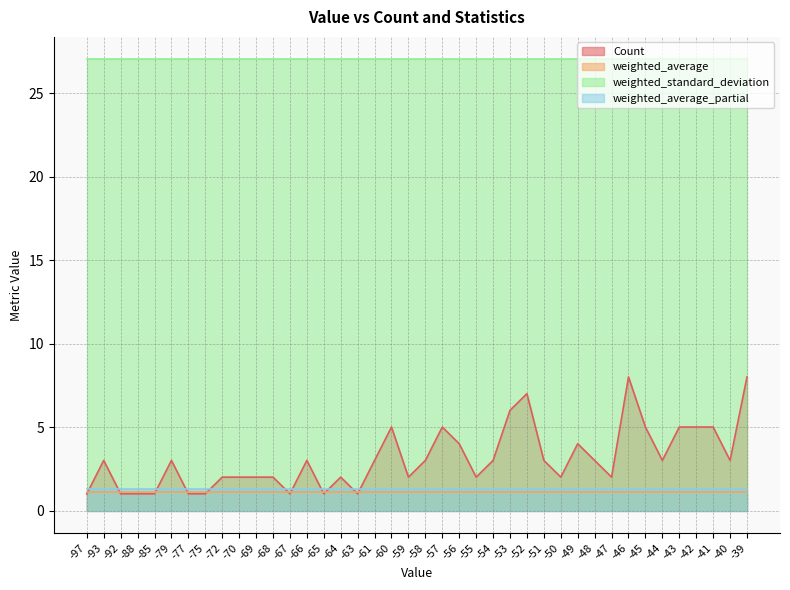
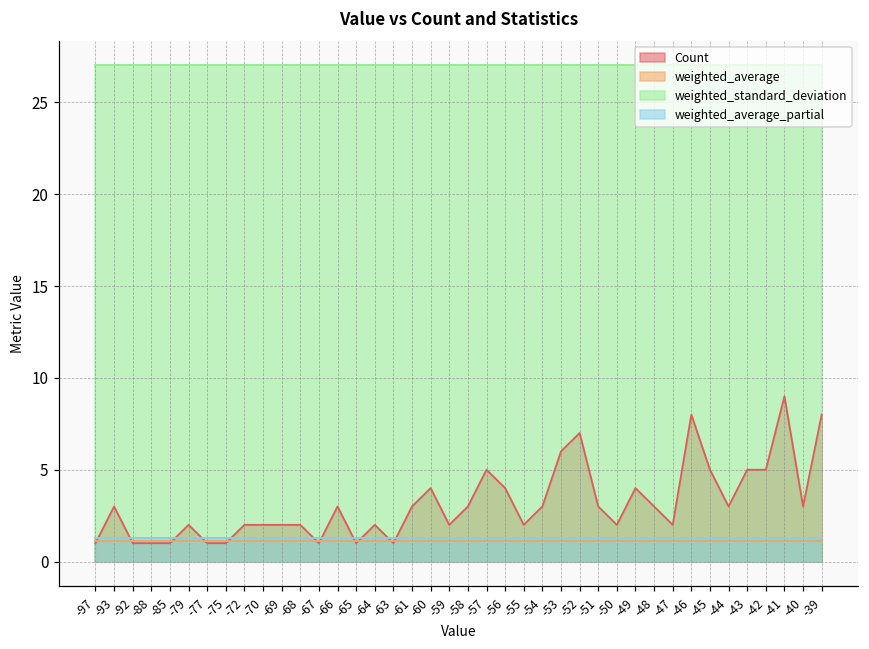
  {
    "Count": {
      "-93": 3,
-     "-79": 3,
+     "-79": 2,
      "-72": 2,
      "-70": 2,
      "-69": 2,
      "-68": 2,
      "-66": 3,
      "-64": 2,
      "-61": 3,
-     "-60": 5,
+     "-60": 4,
      "-59": 2,
      "-58": 3,
      "-57": 5,
      "-56": 4,
      "-55": 2,
      "-54": 3,
      "-53": 6,
      "-52": 7,
      "-51": 3,
      "-50": 2,
      "-49": 4,
      "-48": 3,
      "-47": 2,
      "-46": 8,
      "-45": 5,
      "-44": 3,
      "-43": 5,
      "-42": 5,
-     "-41": 5,
+     "-41": 9,
      "-40": 3,
      "-39": 8
    },
    "weighted_average": {
      "-93": 1,
      "-79": 1,
      "-72": 1,
      "-70": 1,
      "-69": 1,
      "-68": 1,
      "-66": 1,
      "-64": 1,
      "-61": 1,
      "-60": 1,
      "-59": 1,
      "-58": 1,
      "-57": 1,
      "-56": 1,
      "-55": 1,
      "-54": 1,
      "-53": 1,
      "-52": 1,
      "-51": 1,
      "-50": 1,
      "-49": 1,
      "-48": 1,
      "-47": 1,
      "-46": 1,
      "-45": 1,
      "-44": 1,
      "-43": 1,
      "-42": 1,
      "-41": 1,
      "-40": 1,
      "-39": 1
    },
    "weighted_standard_deviation": {
      "-97": 27,
      "-93": 27,
      "-92": 27,
      "-88": 27,
      "-85": 27,
      "-79": 27,
      "-77": 27,
      "-75": 27,
      "-72": 27,
      "-70": 27,
      "-69": 27,
      "-68": 27,
      "-67": 27,
      "-66": 27,
      "-65": 27,
      "-64": 27,
      "-63": 27,
      "-61": 27,
      "-60": 27,
      "-59": 27,
      "-58": 27,
      "-57": 27,
      "-56": 27,
      "-55": 27,
      "-54": 27,
      "-53": 27,
      "-52": 27,
      "-51": 27,
      "-50": 27
    },
    "weighted_average_partial": {
      "-97": 1.3,
      "-93": 1.3,
      "-92": 1.3,
      "-88": 1.3,
      "-85": 1.3,
      "-79": 1.3,
      "-77": 1.3,
      "-75": 1.3,
      "-72": 1.3,
      "-70": 1.3,
      "-69": 1.3,
      "-68": 1.3,
      "-67": 1.3,
      "-66": 1.3,
      "-65": 1.3,
      "-64": 1.3,
      "-63": 1.3,
      "-61": 1.3,
      "-60": 1.3,
      "-59": 1.3,
      "-58": 1.3,
      "-57": 1.3,
      "-56": 1.3,
      "-55": 1.3,
      "-54": 1.3,
      "-53": 1.3,
      "-52": 1.3,
      "-51": 1.3,
      "-50": 1.3,
      "-49": 1.3,
      "-48": 1.3,
      "-47": 1.3,
      "-46": 1.3,
      "-45": 1.3,
      "-44": 1.3,
      "-43": 1.3,
      "-42": 1.3,
      "-41": 1.3,
      "-40": 1.3,
      "-39": 1.3
    }
  }
